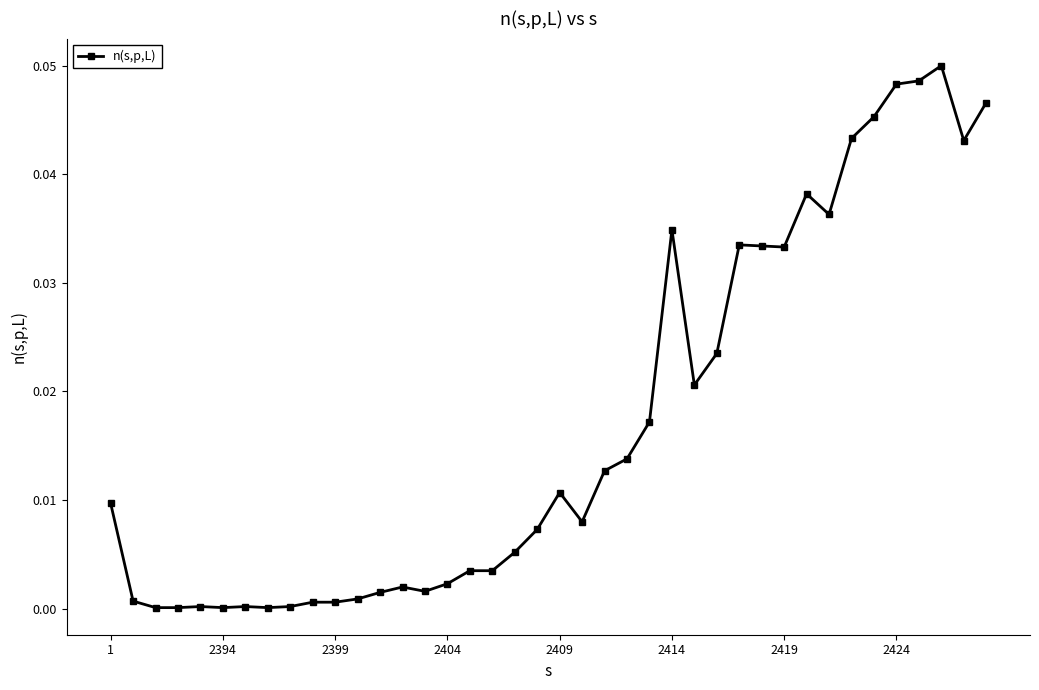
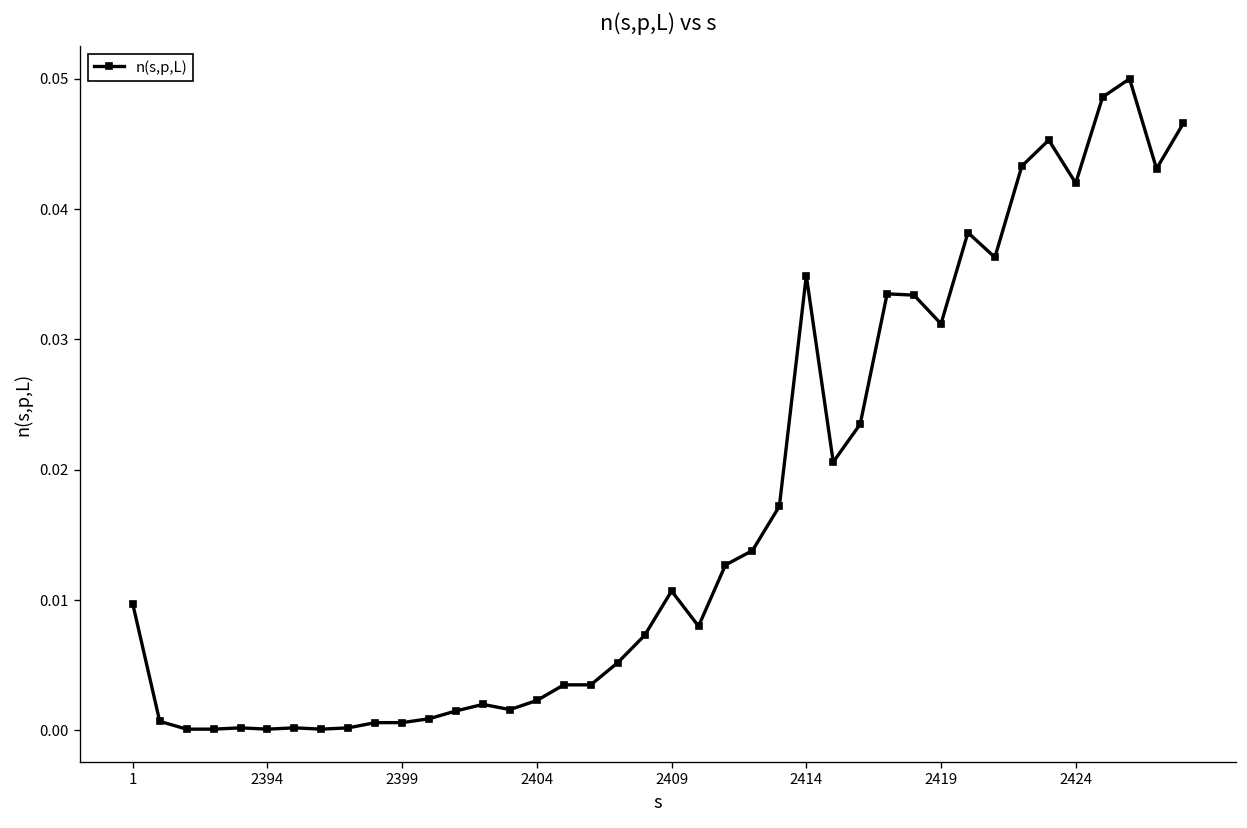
  {
    "2394": 0.0001,
    "2399": 0.0006,
    "2404": 0.0023,
    "2409": 0.0107,
    "2414": 0.0349,
-   "2419": 0.0333,
-   "2424": 0.0483
+   "2419": 0.0312,
+   "2424": 0.0420
  }
